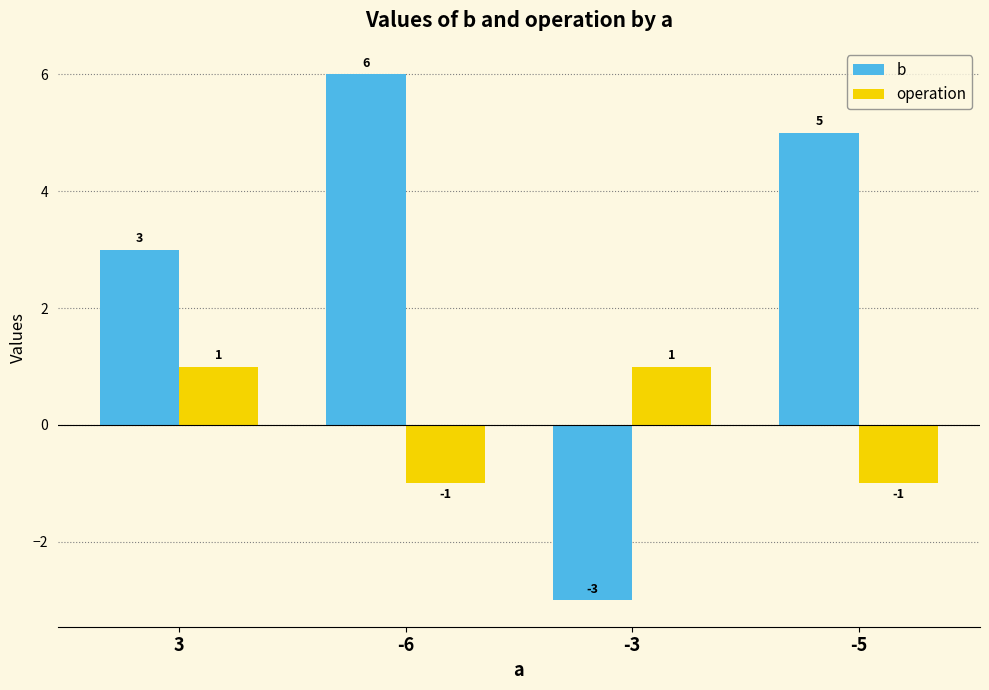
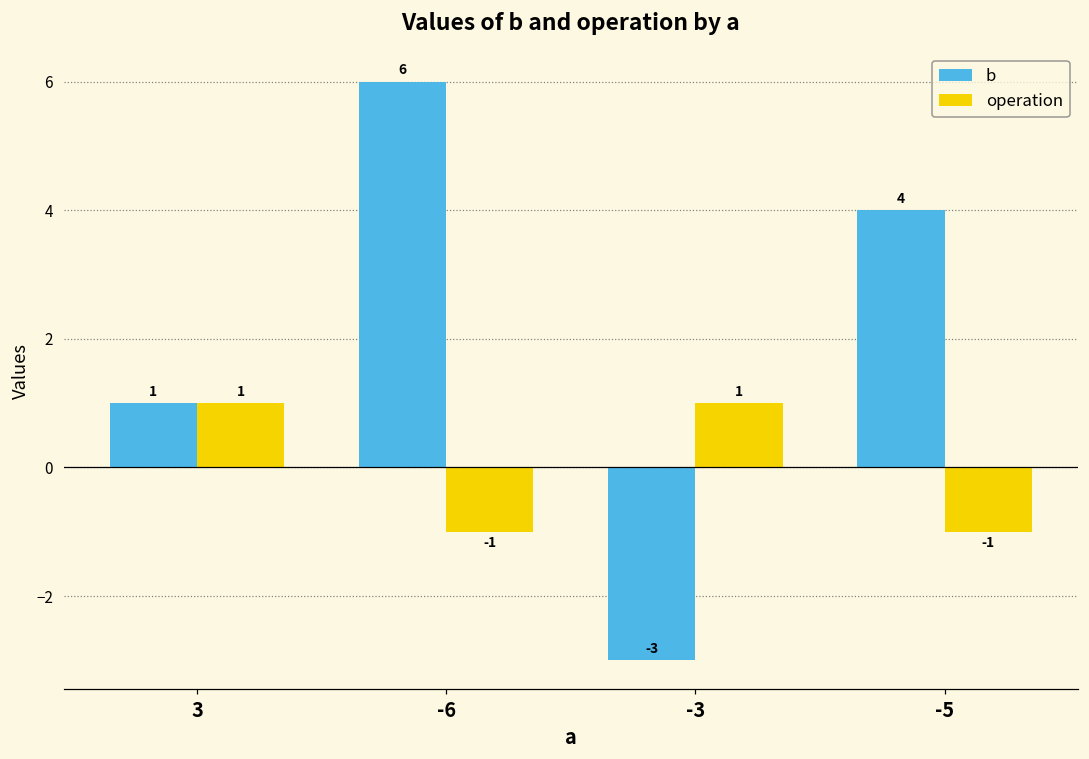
  {
    "b": {
-     "3": 3,
+     "3": 1,
      "-6": 6,
      "-3": -3,
-     "-5": 5
+     "-5": 4
    },
    "operation": {
      "3": 1,
      "-6": -1,
      "-3": 1,
      "-5": -1
    }
  }
